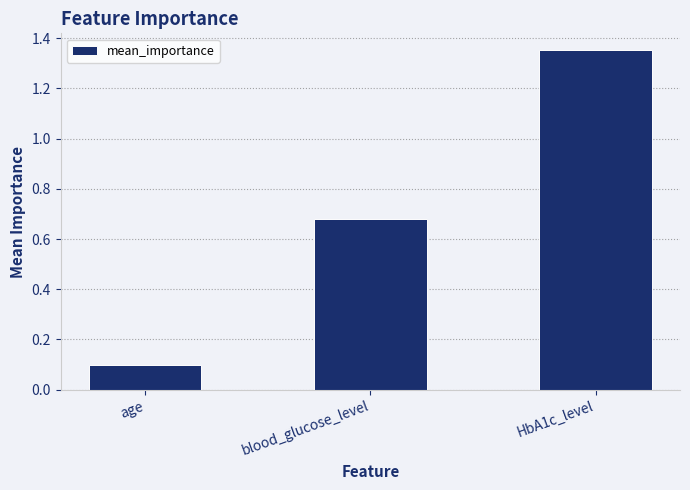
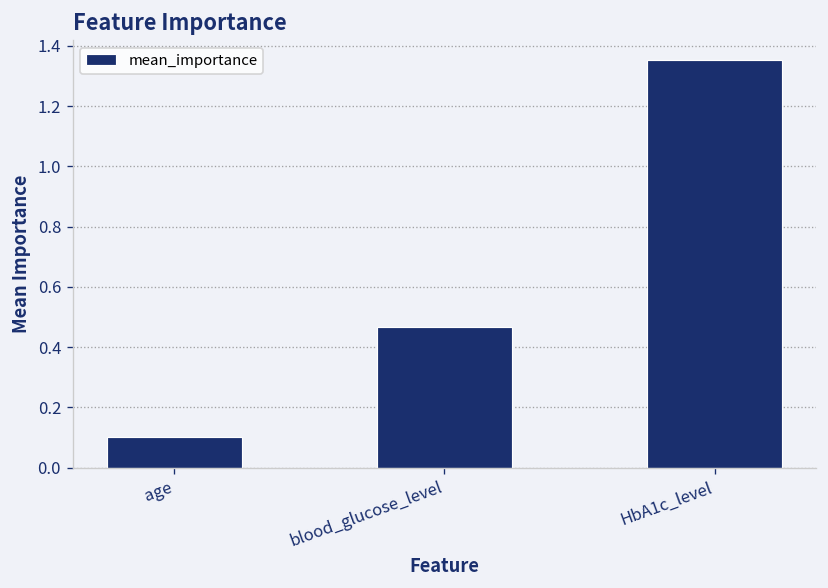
  {
    "age": 0.10,
-   "blood_glucose_level": 0.68,
+   "blood_glucose_level": 0.47,
    "HbA1c_level": 1.35
  }
